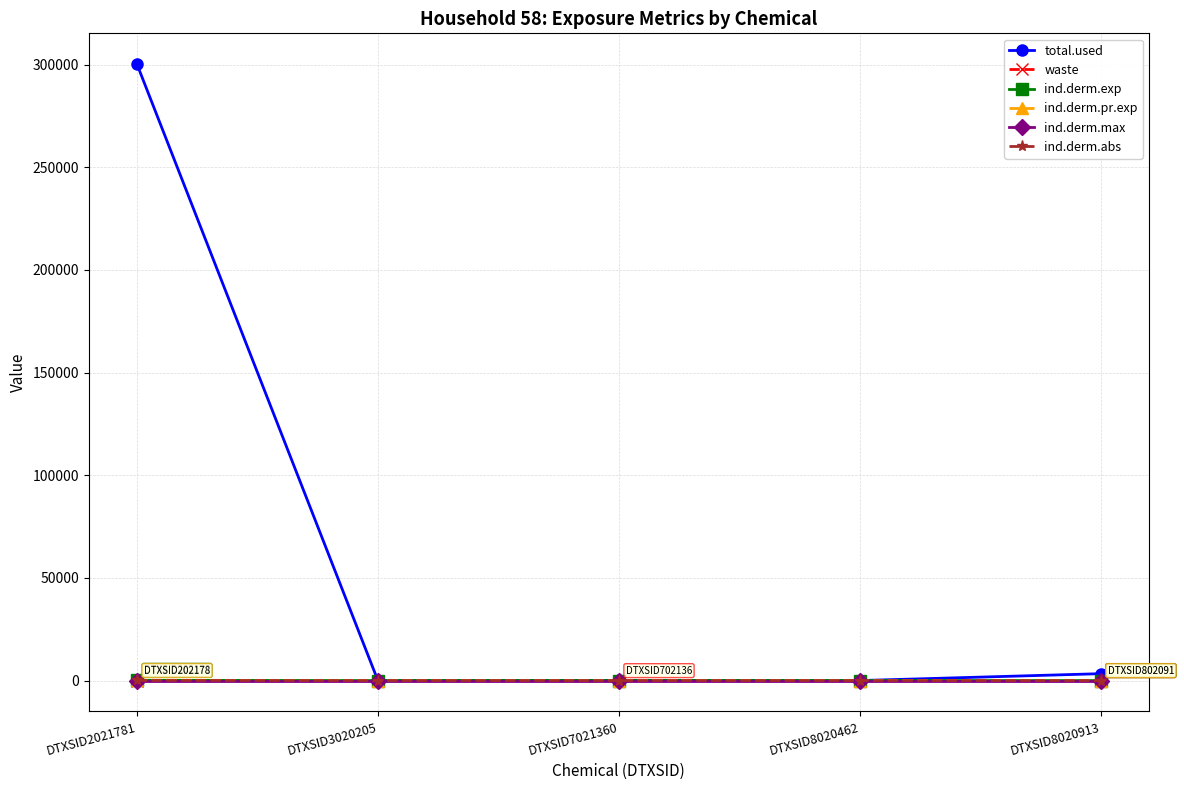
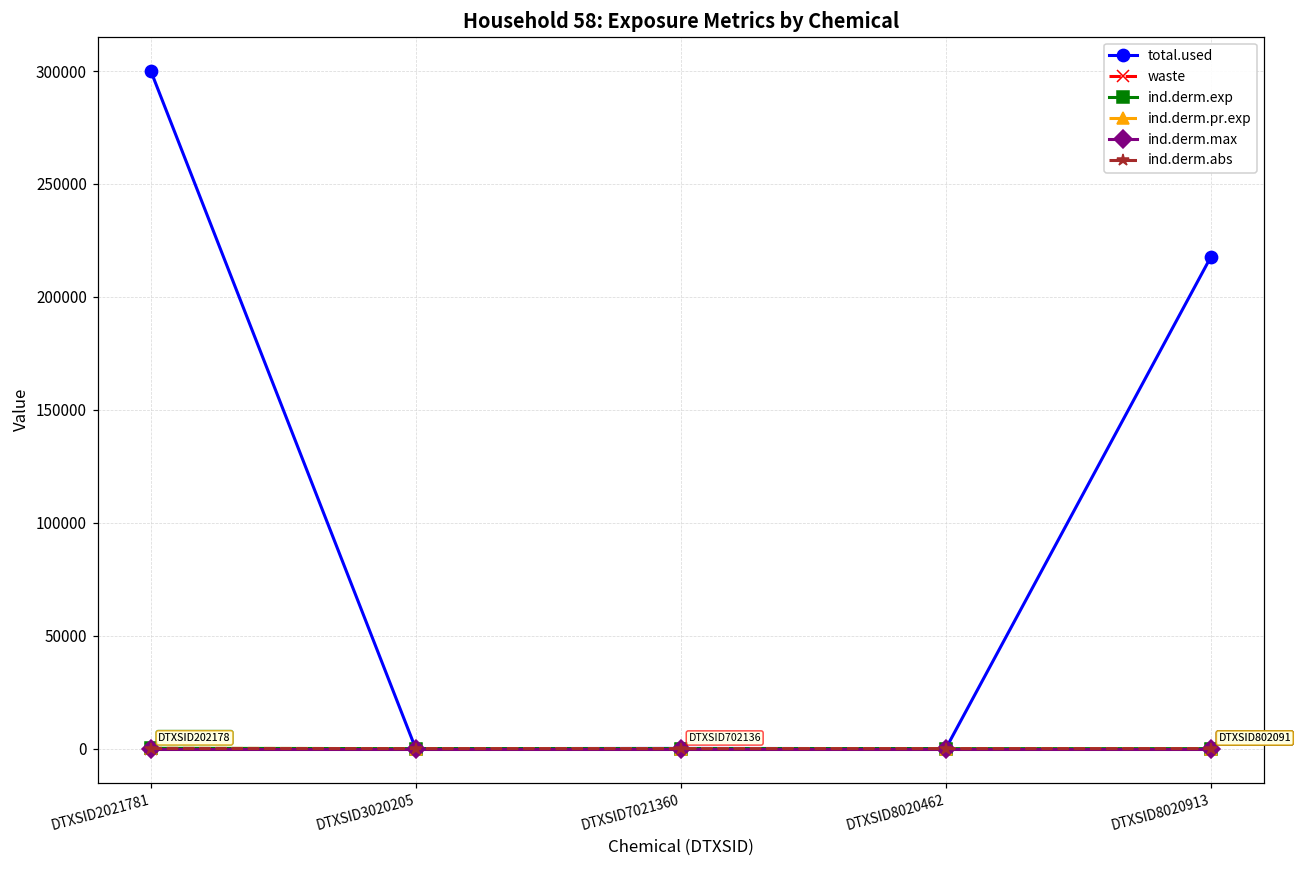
  {
    "total.used": {
      "DTXSID2021781": 300000,
-     "DTXSID8020913": 3000
+     "DTXSID8020913": 218000
    }
  }
